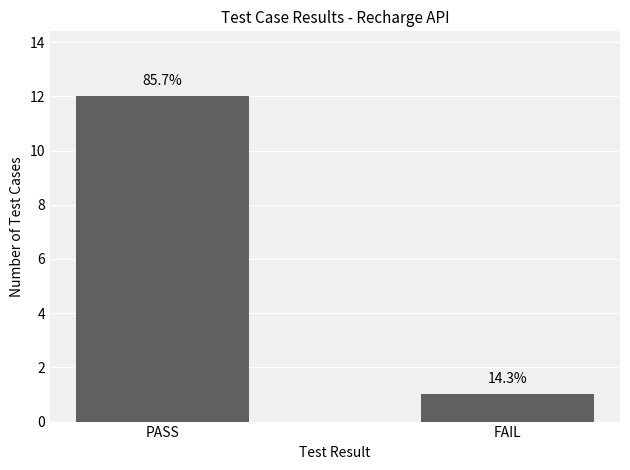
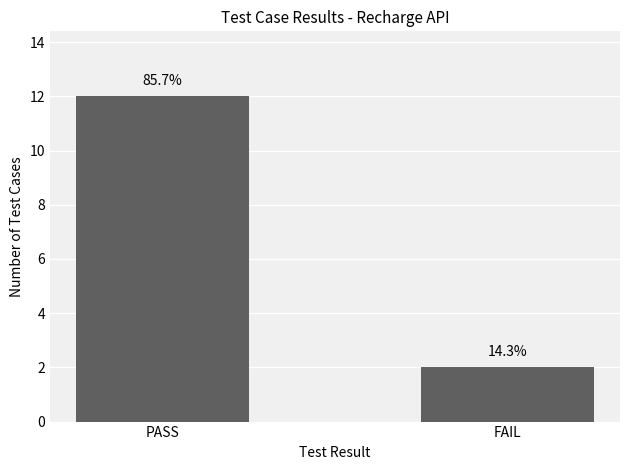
  {
-   "FAIL": 1
+   "FAIL": 2
  }
